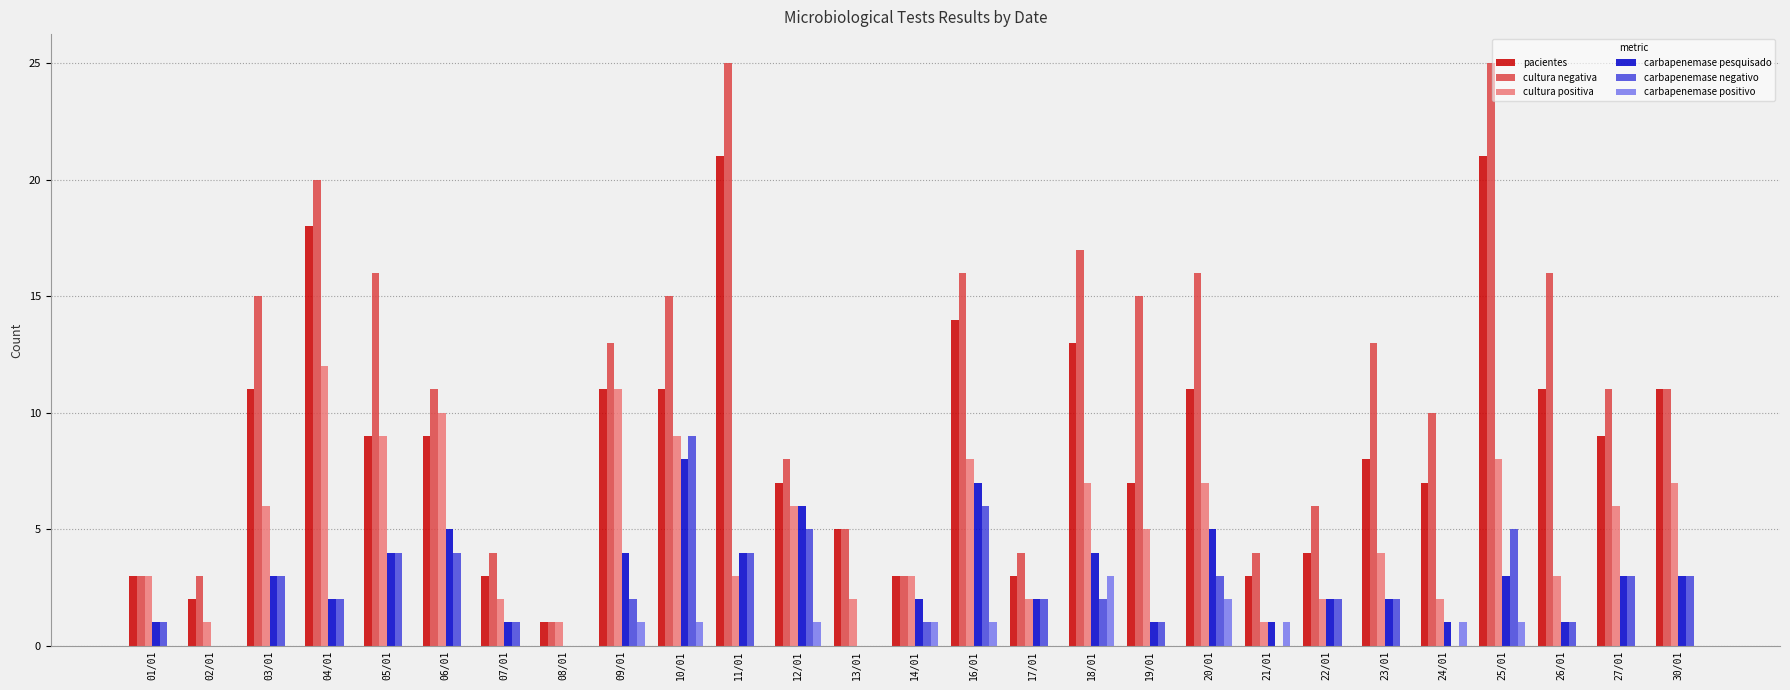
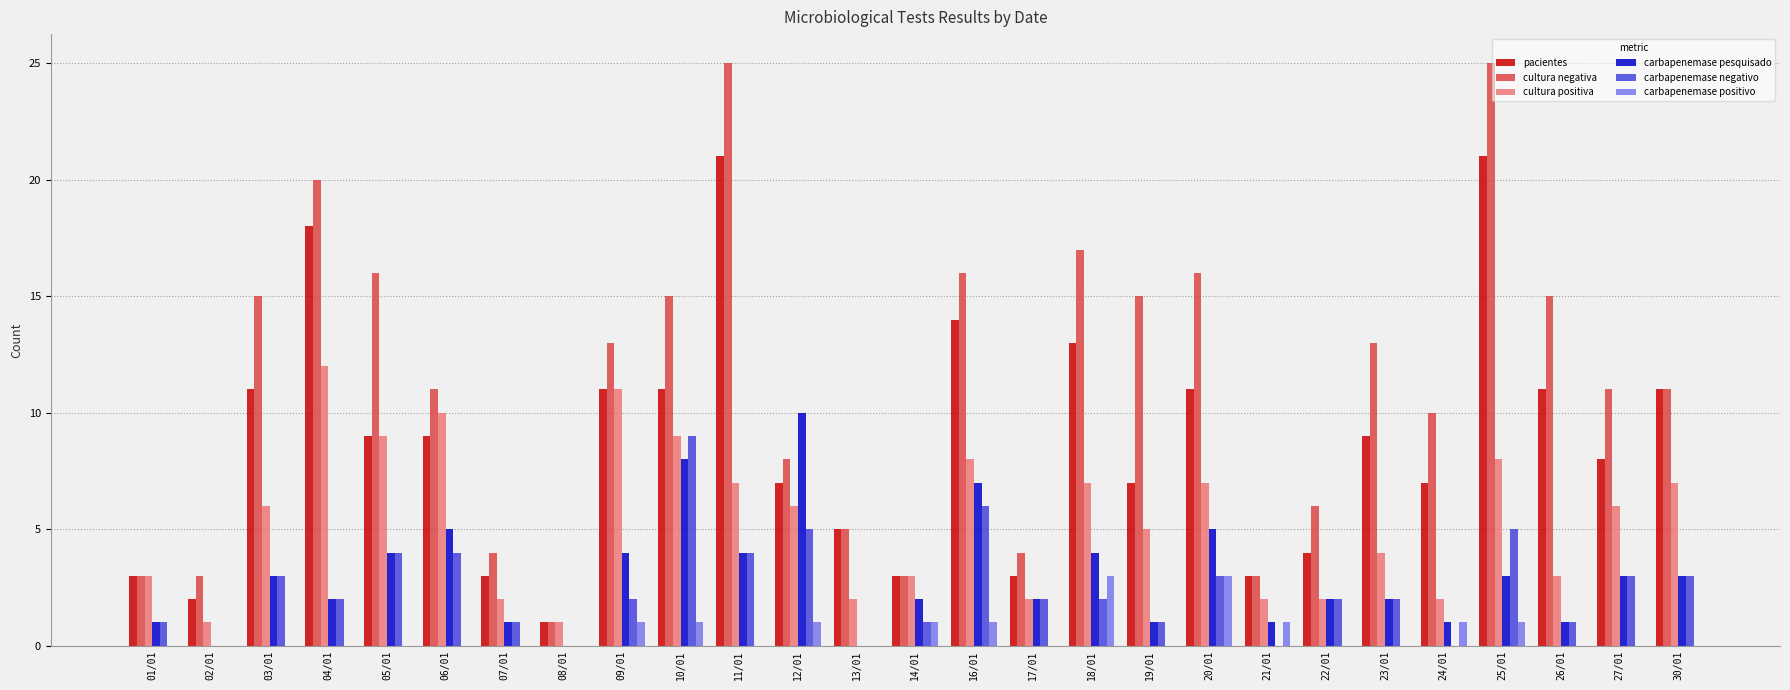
  {
    "pacientes": {
      "01/01": 3,
      "02/01": 2,
      "03/01": 11,
      "04/01": 18,
      "05/01": 9,
      "06/01": 9,
      "07/01": 3,
      "08/01": 1,
      "09/01": 11,
      "10/01": 11,
      "11/01": 21,
      "12/01": 7,
      "13/01": 5,
      "14/01": 3,
      "16/01": 14,
      "17/01": 3,
      "18/01": 13,
      "19/01": 7,
      "20/01": 11,
      "21/01": 3,
      "22/01": 4,
-     "23/01": 8,
+     "23/01": 9,
      "24/01": 7,
      "25/01": 21,
      "26/01": 11,
-     "27/01": 9,
+     "27/01": 8,
      "30/01": 11
    },
    "cultura negativa": {
      "01/01": 3,
      "02/01": 3,
      "03/01": 15,
      "04/01": 20,
      "05/01": 16,
      "06/01": 11,
      "07/01": 4,
      "08/01": 1,
      "09/01": 13,
      "10/01": 15,
      "11/01": 25,
      "12/01": 8,
      "13/01": 5,
      "14/01": 3,
      "16/01": 16,
      "17/01": 4,
      "18/01": 17,
      "19/01": 15,
      "20/01": 16,
-     "21/01": 4,
+     "21/01": 3,
      "22/01": 6,
      "23/01": 13,
      "24/01": 10,
      "25/01": 25,
-     "26/01": 16,
+     "26/01": 15,
      "27/01": 11,
      "30/01": 11
    },
    "cultura positiva": {
      "01/01": 3,
      "02/01": 1,
      "03/01": 6,
      "04/01": 12,
      "05/01": 9,
      "06/01": 10,
      "07/01": 2,
      "08/01": 1,
      "09/01": 11,
      "10/01": 9,
-     "11/01": 3,
+     "11/01": 7,
      "12/01": 6,
      "13/01": 2,
      "14/01": 3,
      "16/01": 8,
      "17/01": 2,
      "18/01": 7,
      "19/01": 5,
      "20/01": 7,
-     "21/01": 1,
+     "21/01": 2,
      "22/01": 2,
      "23/01": 4,
      "24/01": 2,
      "25/01": 8,
      "26/01": 3,
      "27/01": 6,
      "30/01": 7
    },
    "carbapenemase pesquisado": {
      "01/01": 1,
      "02/01": 0,
      "03/01": 3,
      "04/01": 2,
      "05/01": 4,
      "06/01": 5,
      "07/01": 1,
      "08/01": 0,
      "09/01": 4,
      "10/01": 8,
      "11/01": 4,
-     "12/01": 6,
+     "12/01": 10,
      "13/01": 0,
      "14/01": 2,
      "16/01": 7,
      "17/01": 2,
      "18/01": 4,
      "19/01": 1,
      "20/01": 5,
      "21/01": 1,
      "22/01": 2,
      "23/01": 2,
      "24/01": 1,
      "25/01": 3,
      "26/01": 1,
      "27/01": 3,
      "30/01": 3
    },
    "carbapenemase negativo": {
      "01/01": 1,
      "02/01": 0,
      "03/01": 3,
      "04/01": 2,
      "05/01": 4,
      "06/01": 4,
      "07/01": 1,
      "08/01": 0,
      "09/01": 2,
      "10/01": 9,
      "11/01": 4,
      "12/01": 5,
      "13/01": 0,
      "14/01": 1,
      "16/01": 6,
      "17/01": 2,
      "18/01": 2,
      "19/01": 1,
      "20/01": 3,
      "21/01": 0,
      "22/01": 2,
      "23/01": 2,
      "24/01": 0,
      "25/01": 5,
      "26/01": 1,
      "27/01": 3,
      "30/01": 3
    },
    "carbapenemase positivo": {
      "01/01": 0,
      "02/01": 0,
      "03/01": 0,
      "04/01": 0,
      "05/01": 0,
      "06/01": 0,
      "07/01": 0,
      "08/01": 0,
      "09/01": 1,
      "10/01": 1,
      "11/01": 0,
      "12/01": 1,
      "13/01": 0,
      "14/01": 1,
      "16/01": 1,
      "17/01": 0,
      "18/01": 3,
      "19/01": 0,
-     "20/01": 2,
+     "20/01": 3,
      "21/01": 1,
      "22/01": 0,
      "23/01": 0,
      "24/01": 1,
      "25/01": 1,
      "26/01": 0,
      "27/01": 0,
      "30/01": 0
    }
  }
